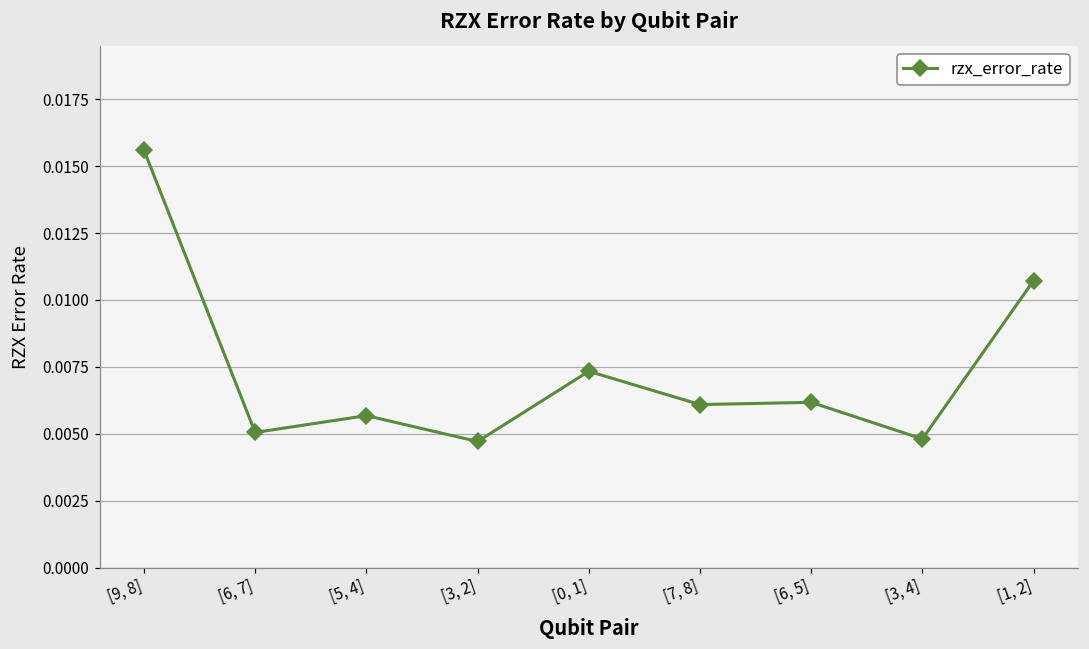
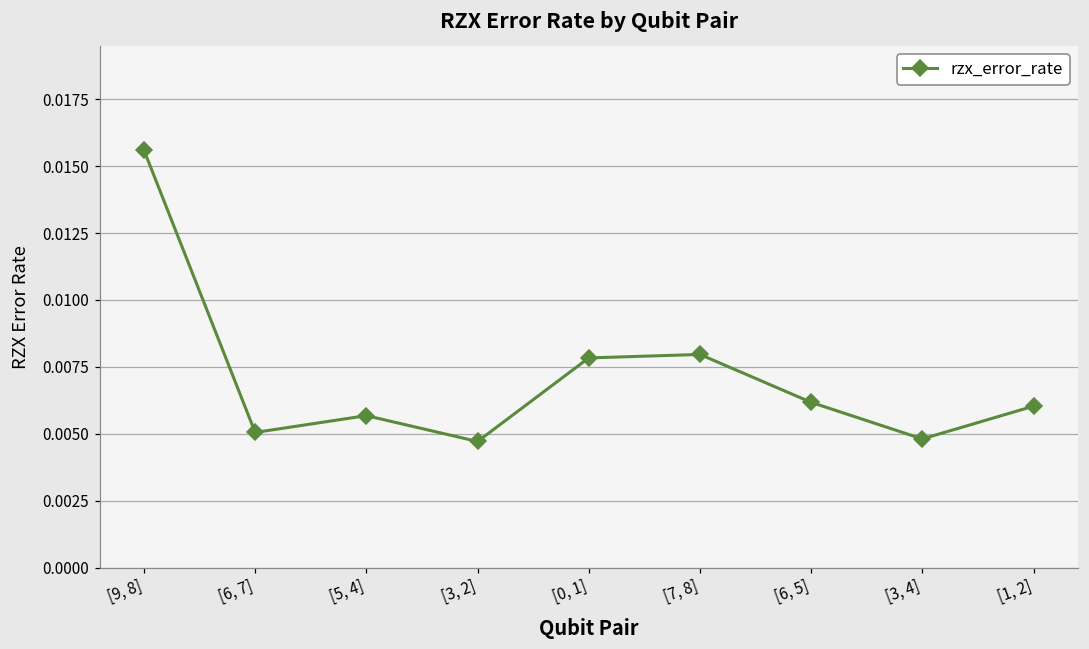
  {
    "[9, 8]": 0.0156,
    "[6, 7]": 0.0050,
    "[5, 4]": 0.0057,
    "[3, 2]": 0.0047,
-   "[0, 1]": 0.0073,
-   "[7, 8]": 0.0061,
+   "[0, 1]": 0.0078,
+   "[7, 8]": 0.0080,
    "[6, 5]": 0.0062,
    "[3, 4]": 0.0048,
-   "[1, 2]": 0.0107
+   "[1, 2]": 0.0060
  }
